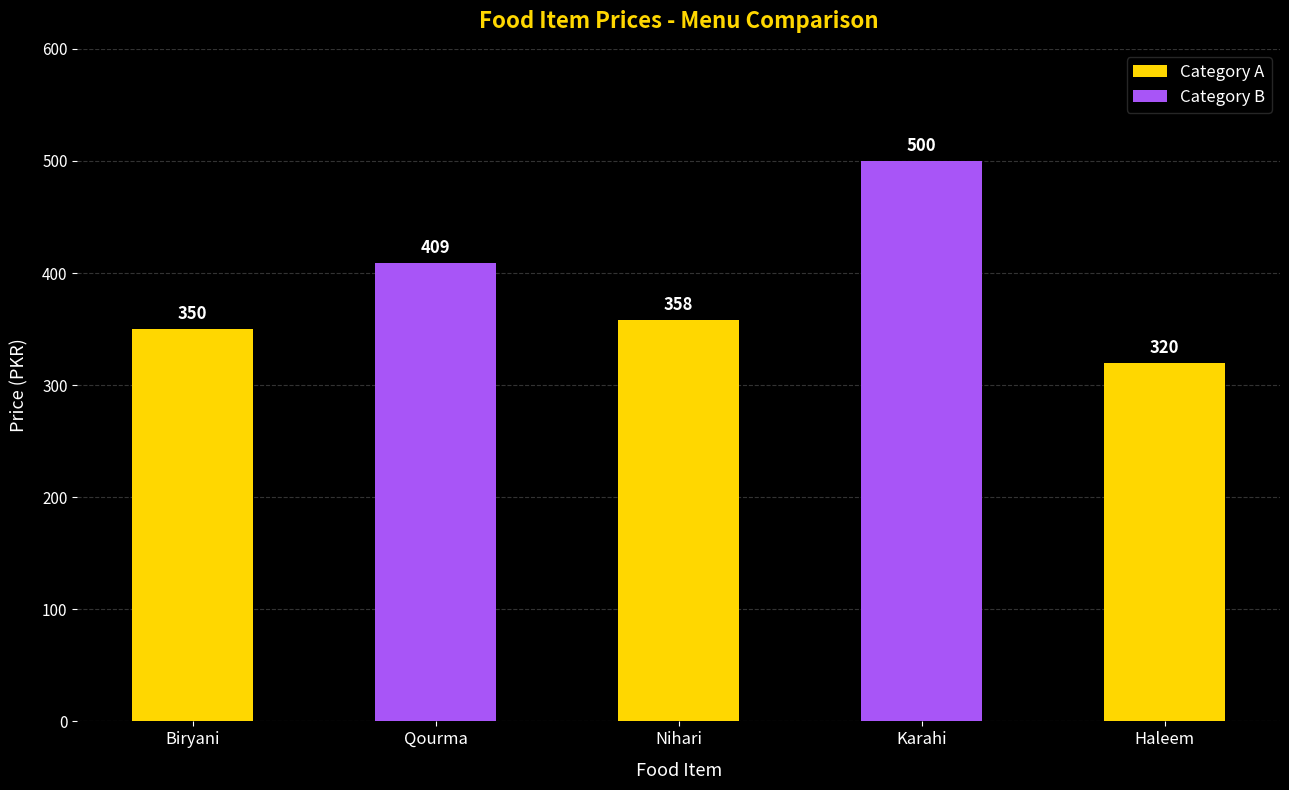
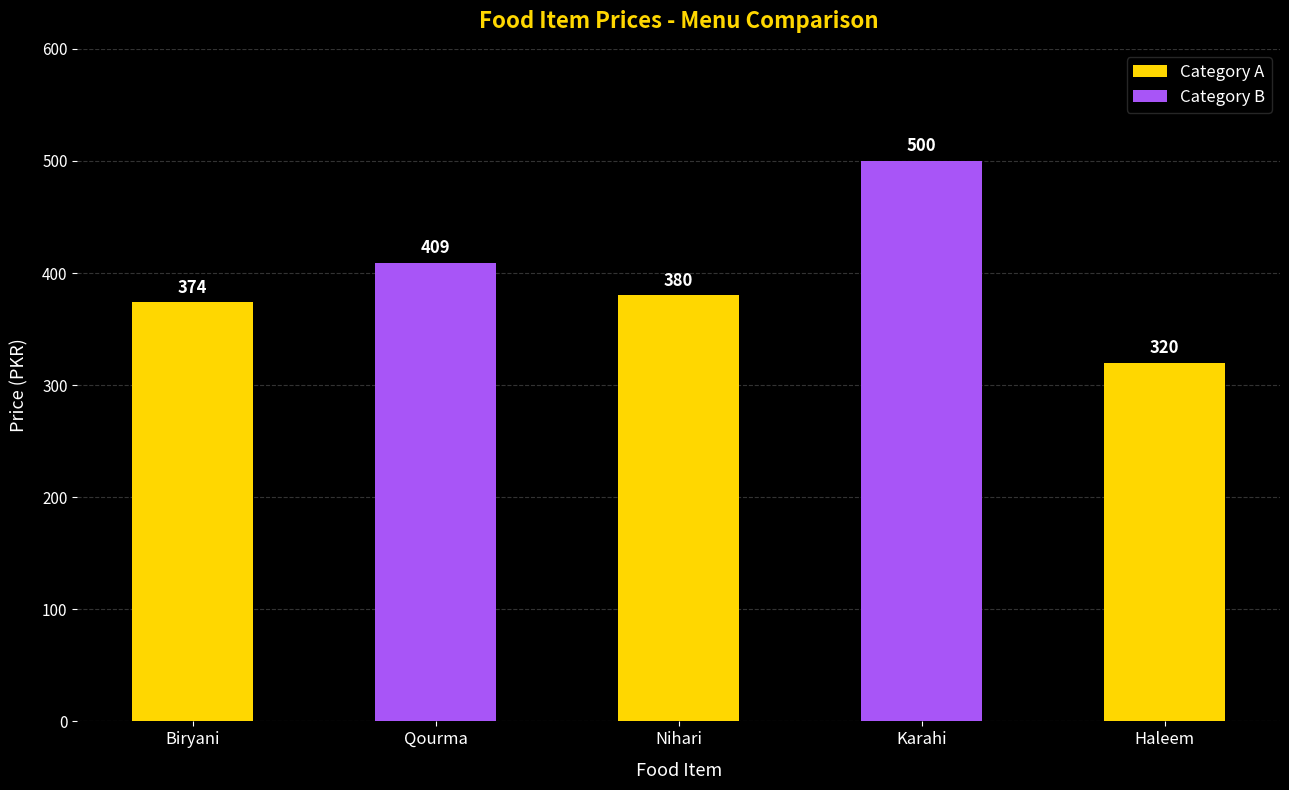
  {
    "Category A": {
-     "Biryani": 350,
-     "Nihari": 358,
+     "Biryani": 374,
+     "Nihari": 380,
      "Haleem": 320
    },
    "Category B": {
      "Qourma": 409,
      "Karahi": 500
    }
  }
